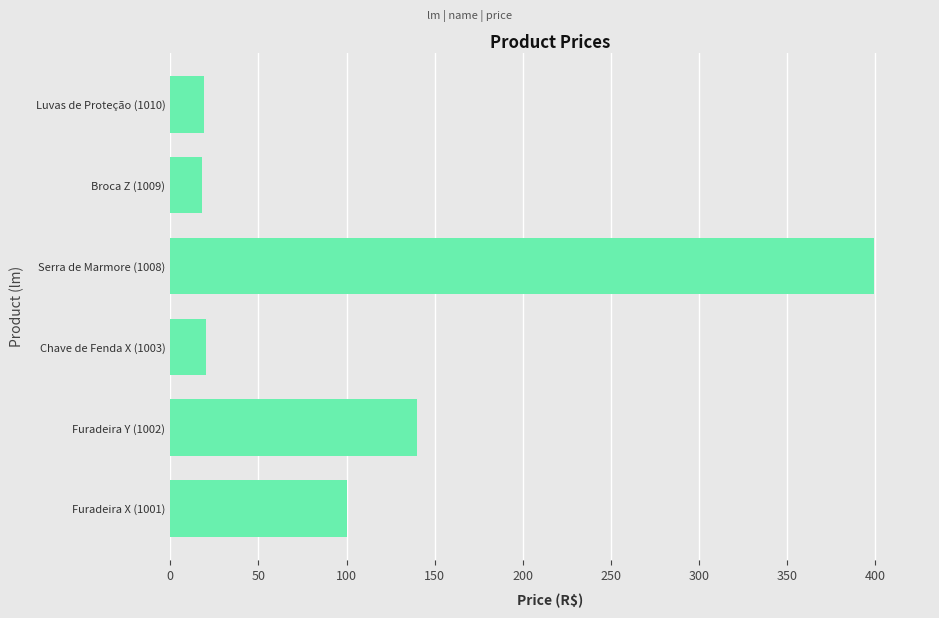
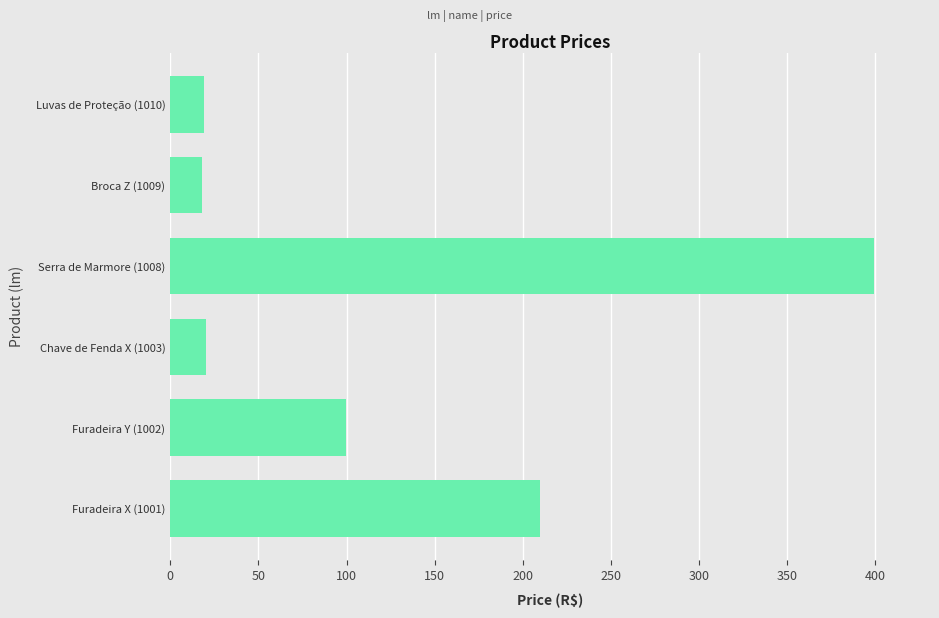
  {
    "Luvas de Proteção (1010)": 19,
    "Broca Z (1009)": 18,
    "Serra de Marmore (1008)": 399,
    "Chave de Fenda X (1003)": 20,
-   "Furadeira Y (1002)": 140,
-   "Furadeira X (1001)": 100
+   "Furadeira Y (1002)": 100,
+   "Furadeira X (1001)": 210
  }
